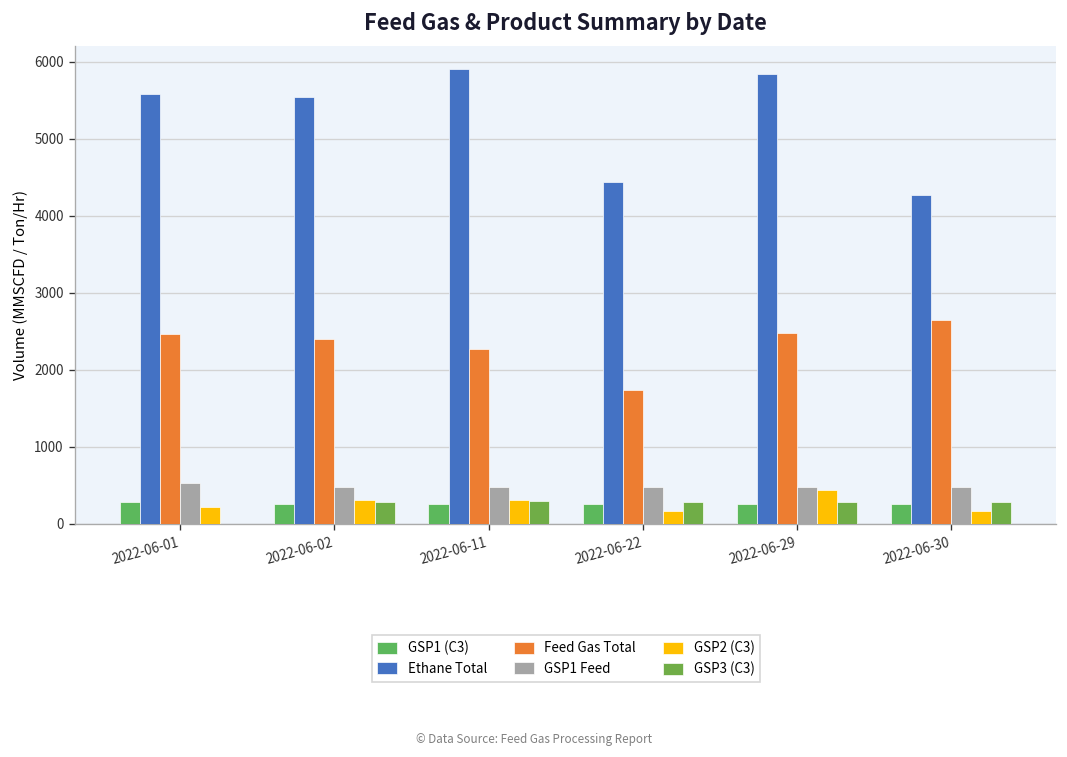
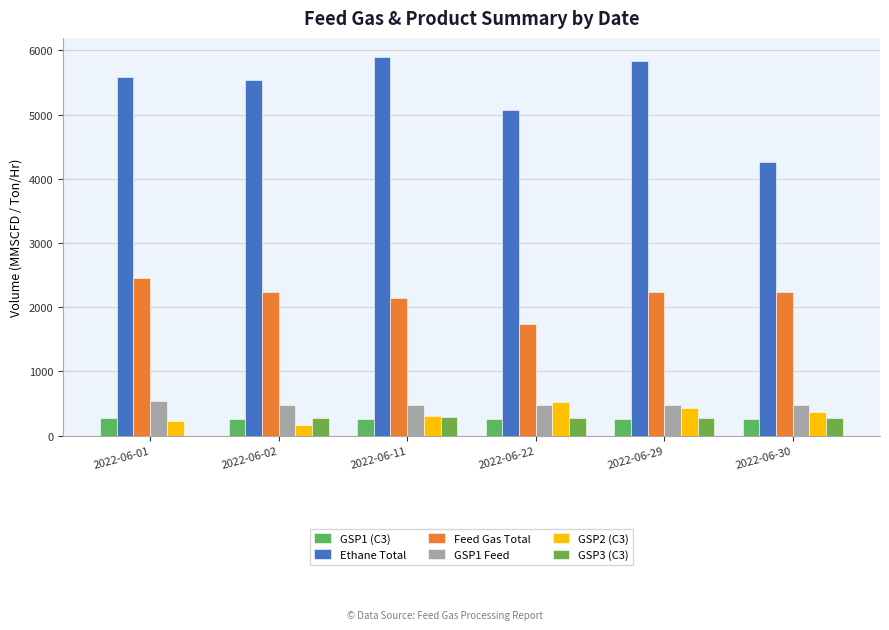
  {
    "Ethane Total": {
      "2022-06-01": 5600,
      "2022-06-02": 5500,
      "2022-06-11": 5900,
-     "2022-06-22": 4400,
+     "2022-06-22": 5100,
      "2022-06-29": 5800,
      "2022-06-30": 4300
    },
    "Feed Gas Total": {
      "2022-06-01": 2500,
-     "2022-06-02": 2400,
-     "2022-06-11": 2300,
+     "2022-06-02": 2200,
+     "2022-06-11": 2100,
      "2022-06-22": 1700,
-     "2022-06-29": 2500,
-     "2022-06-30": 2600
+     "2022-06-29": 2200,
+     "2022-06-30": 2200
    },
    "GSP1 Feed": {
      "2022-06-01": 500,
      "2022-06-02": 500,
      "2022-06-11": 500,
      "2022-06-22": 500,
      "2022-06-29": 500,
      "2022-06-30": 500
    },
    "GSP2 (C3)": {
      "2022-06-01": 200,
-     "2022-06-02": 300,
+     "2022-06-02": 200,
      "2022-06-11": 300,
-     "2022-06-22": 200,
+     "2022-06-22": 500,
      "2022-06-29": 400,
-     "2022-06-30": 200
+     "2022-06-30": 400
    }
  }
